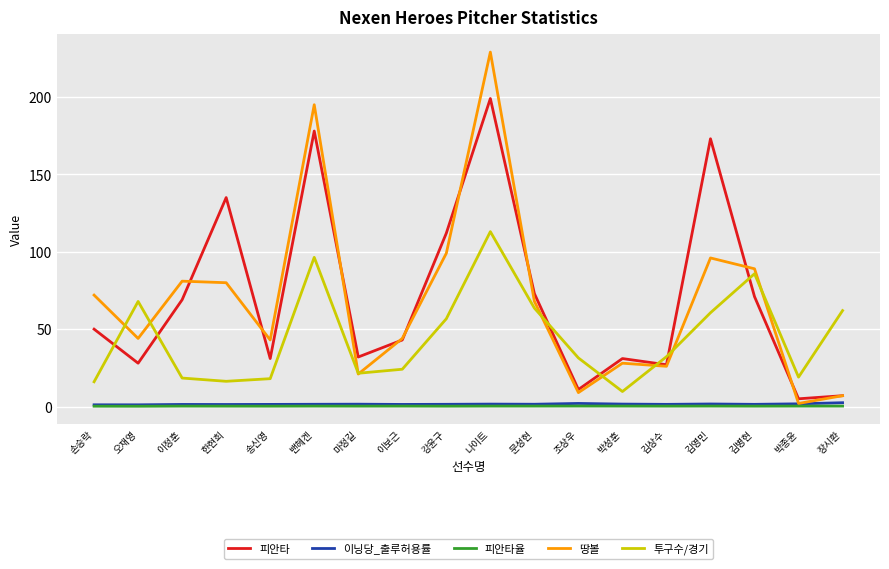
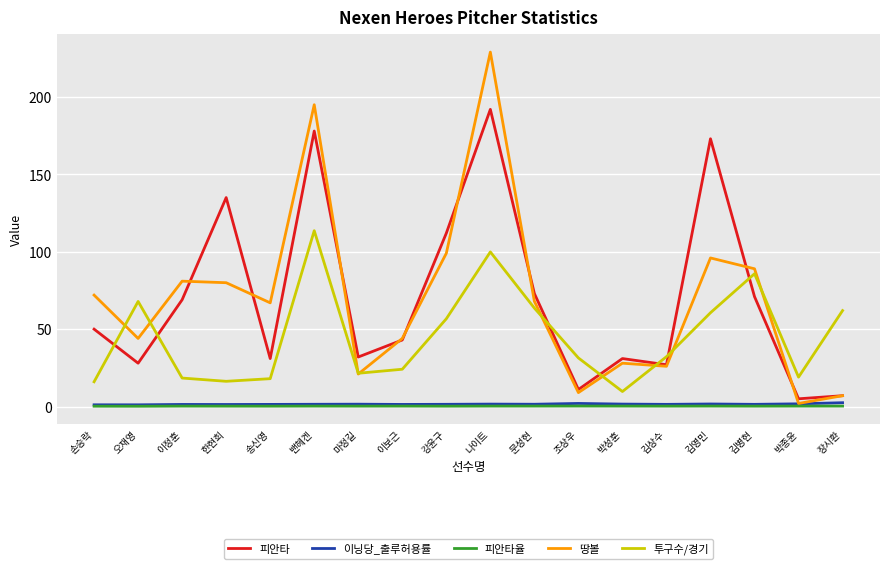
  {
    "피안타": {
      "손승락": 50,
      "오재영": 28,
      "이정훈": 69,
      "한현희": 135,
      "송신영": 31,
      "밴헤켄": 178,
      "마정길": 32,
      "강윤구": 112,
-     "나이트": 199,
+     "나이트": 192,
      "문성현": 73,
      "조상우": 11,
      "박성훈": 31,
      "김영민": 173,
      "김병현": 71,
      "박종윤": 5
    },
    "이닝당_출루허용률": {
      "조상우": 2,
      "장시환": 2
    },
    "피안타율": {
      "조상우": 0,
      "장시환": 0
    },
    "땅볼": {
      "손승락": 72,
      "오재영": 44,
      "이정훈": 81,
      "한현희": 80,
-     "송신영": 43,
+     "송신영": 67,
      "밴헤켄": 195,
      "강윤구": 99,
      "나이트": 229,
      "문성현": 68,
      "조상우": 9,
      "박성훈": 28,
      "김영민": 96,
      "김병현": 89
    },
    "투구수/경기": {
      "손승락": 16,
      "오재영": 68,
      "이정훈": 18,
      "한현희": 16,
      "송신영": 18,
-     "밴헤켄": 96,
+     "밴헤켄": 114,
      "이보근": 24,
      "강윤구": 57,
-     "나이트": 113,
+     "나이트": 100,
      "문성현": 64,
      "조상우": 31,
      "박성훈": 10,
      "김상수": 32,
      "김영민": 61,
      "김병현": 86,
      "박종윤": 19,
      "장시환": 62
    }
  }
